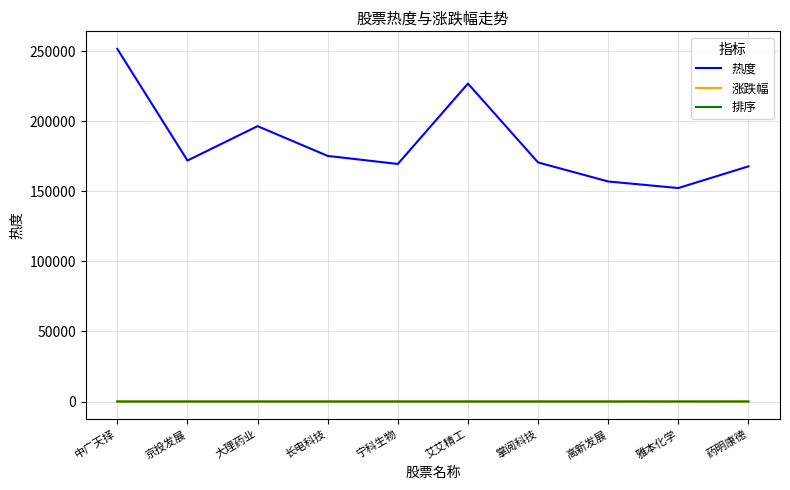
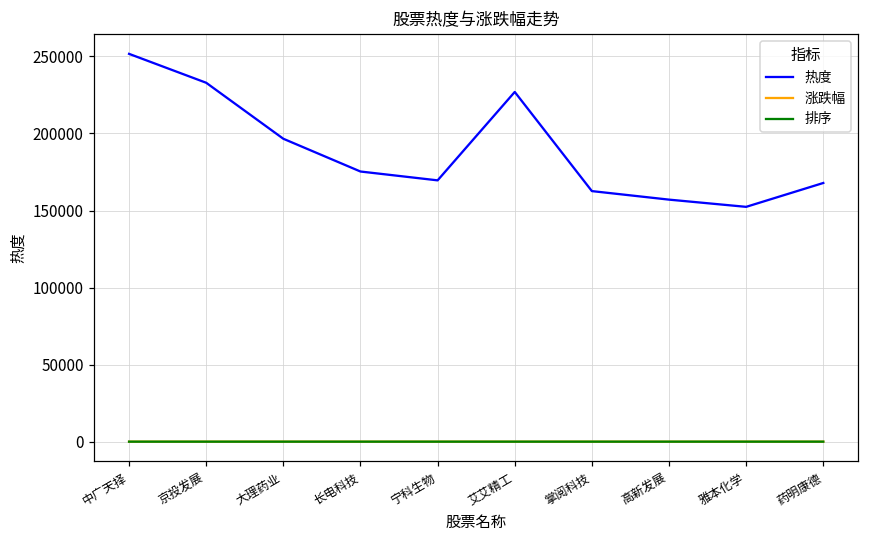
  {
    "热度": {
      "中广天择": 252000,
-     "京投发展": 172000,
+     "京投发展": 233000,
      "大理药业": 197000,
      "长电科技": 175000,
      "宁科生物": 170000,
      "艾艾精工": 227000,
-     "掌阅科技": 171000,
+     "掌阅科技": 163000,
      "高新发展": 157000,
      "雅本化学": 152000,
      "药明康德": 168000
    },
    "排序": {
      "中广天择": 0,
      "京投发展": 0,
      "大理药业": 0,
      "长电科技": 0,
      "宁科生物": 0,
      "艾艾精工": 0,
      "掌阅科技": 0,
      "高新发展": 0,
      "雅本化学": 0,
      "药明康德": 0
    }
  }
